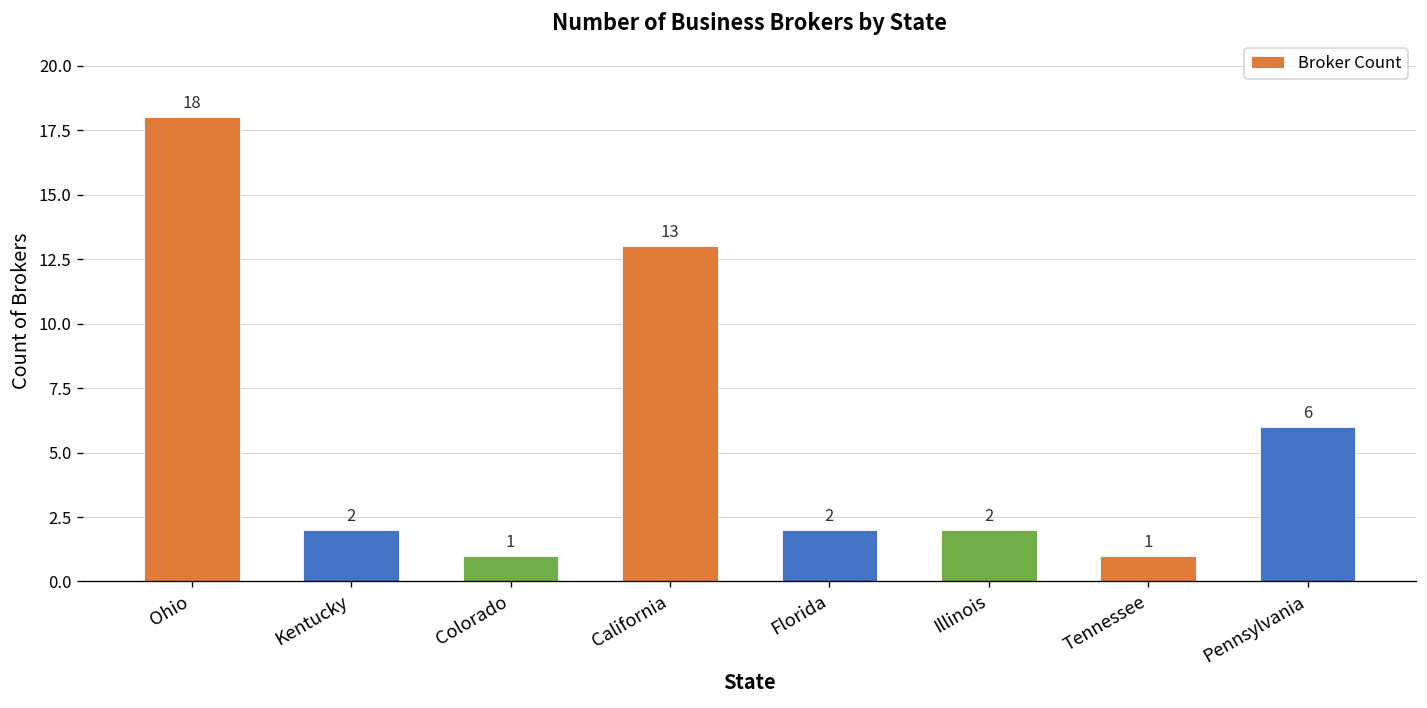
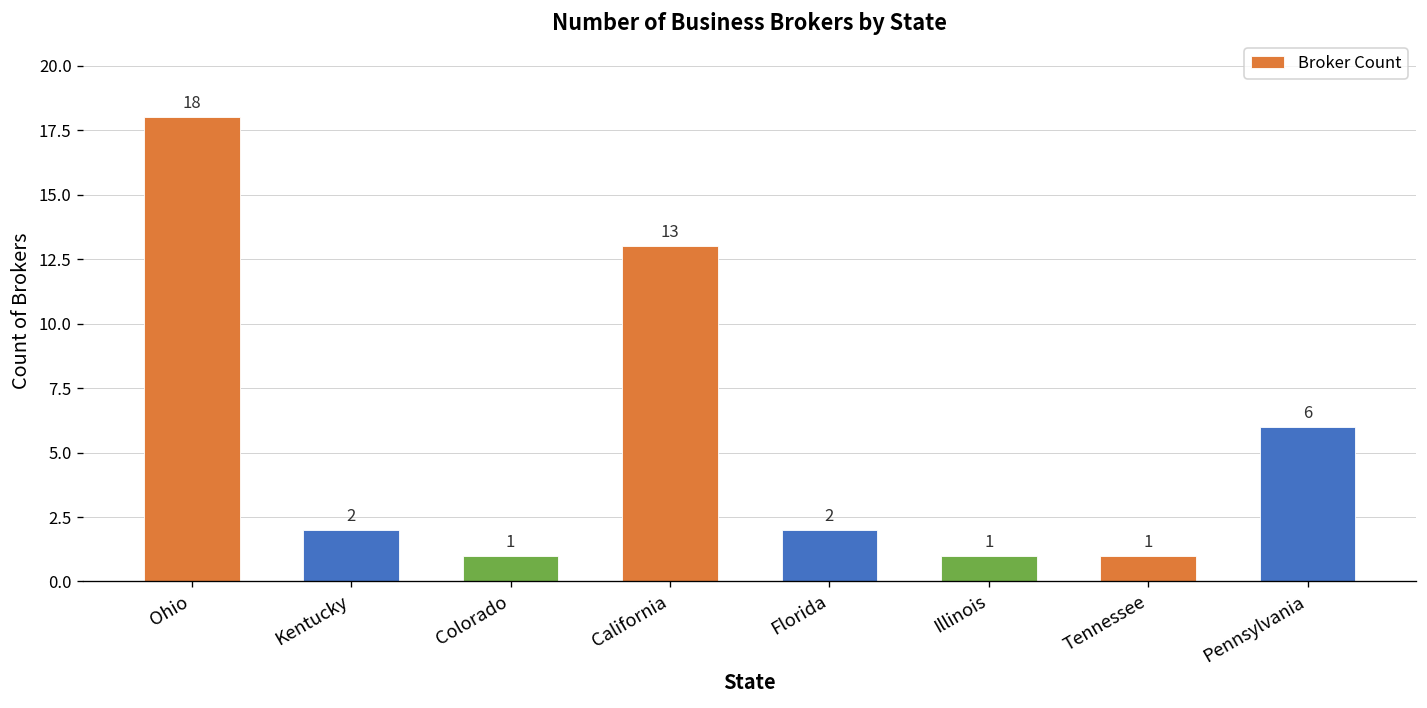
  {
    "Ohio": 18,
    "Kentucky": 2,
    "Colorado": 1,
    "California": 13,
    "Florida": 2,
-   "Illinois": 2,
+   "Illinois": 1,
    "Tennessee": 1,
    "Pennsylvania": 6
  }
